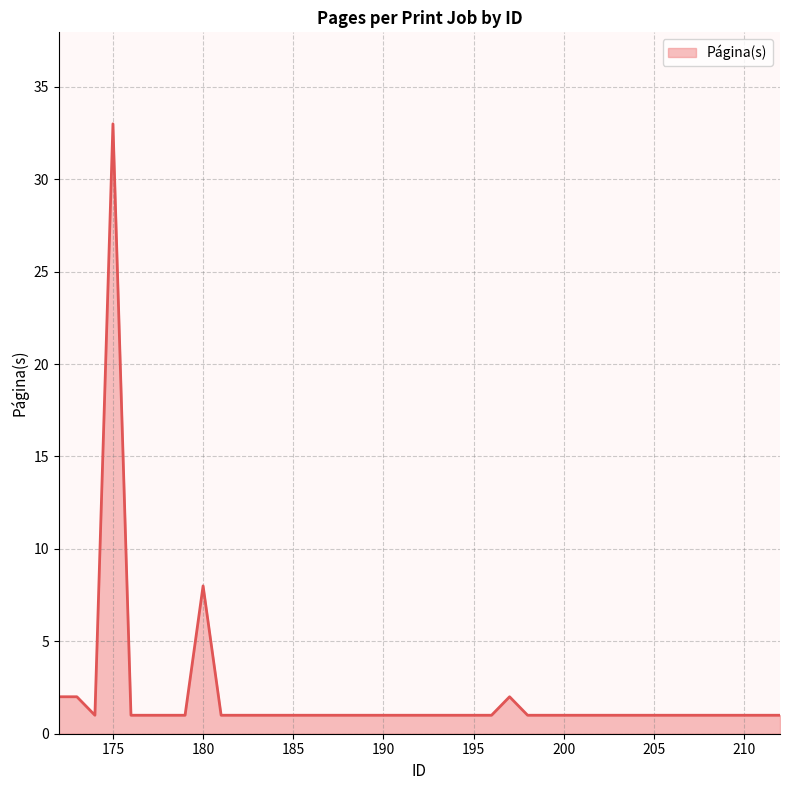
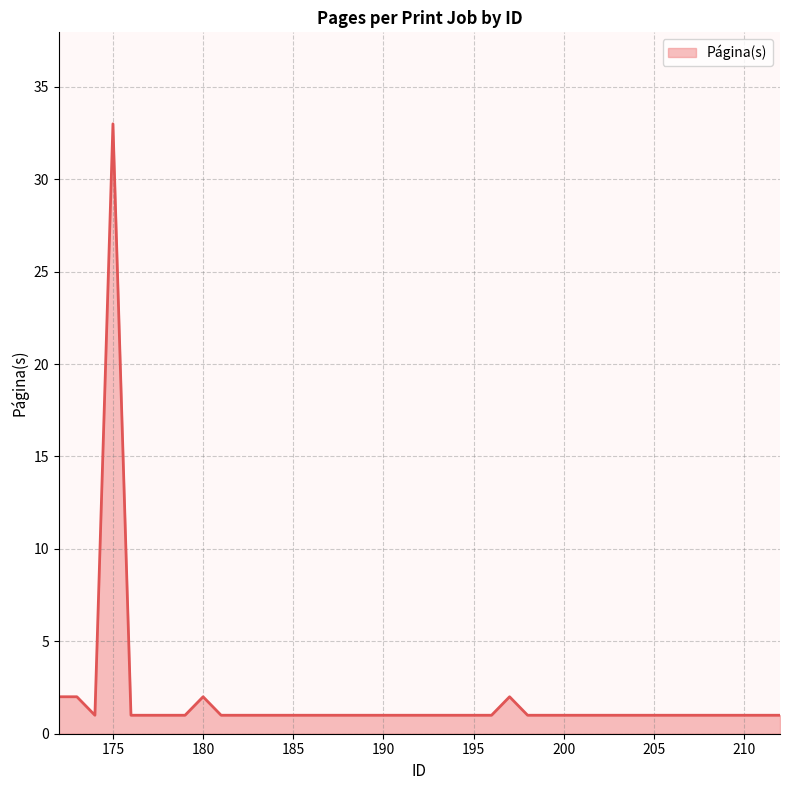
  {
    "175": 33,
-   "180": 8,
+   "180": 2,
    "185": 1,
    "190": 1,
    "195": 1,
    "200": 1,
    "205": 1,
    "210": 1
  }
